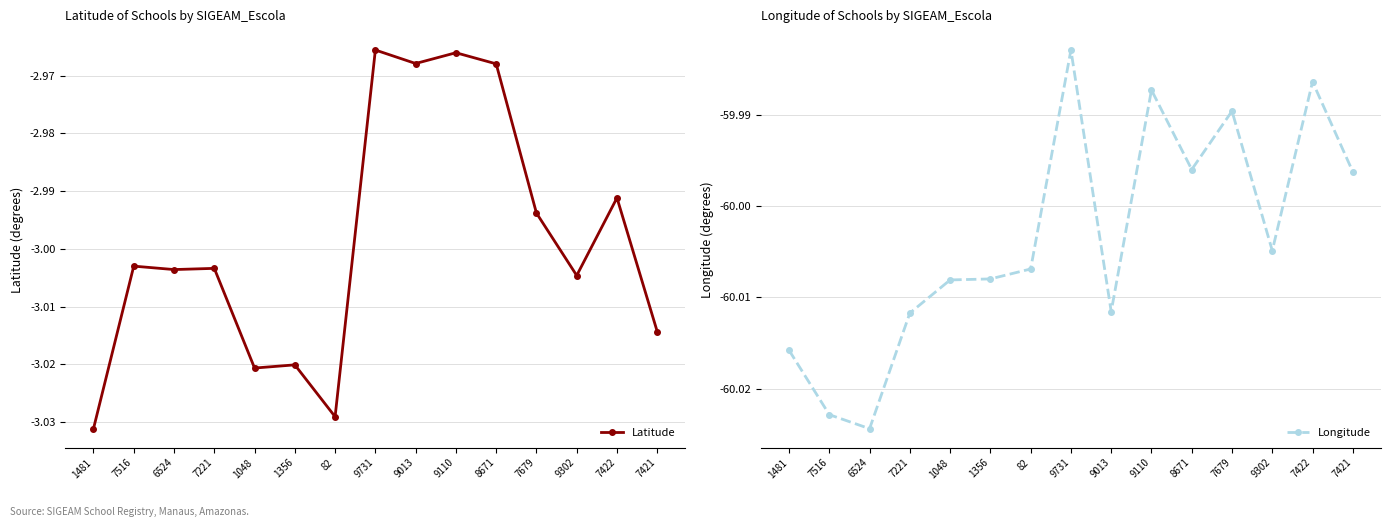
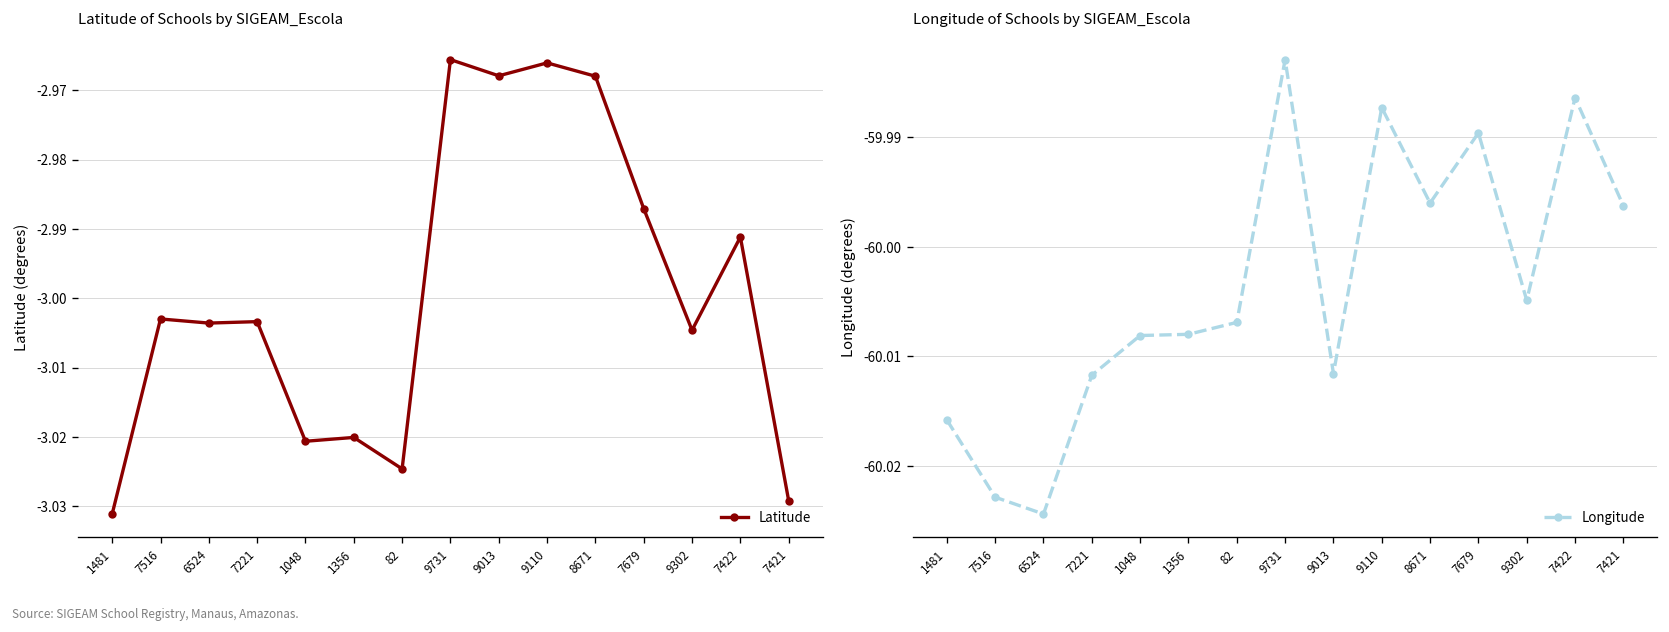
  {
    "Latitude of Schools by SIGEAM_Escola": {
      "1481": -3.031,
      "7516": -3.003,
      "6524": -3.004,
      "7221": -3.003,
      "1048": -3.021,
      "1356": -3.020,
-     "82": -3.029,
+     "82": -3.025,
      "9731": -2.966,
      "9013": -2.968,
      "9110": -2.966,
      "8671": -2.968,
-     "7679": -2.994,
+     "7679": -2.987,
      "9302": -3.005,
      "7422": -2.991,
-     "7421": -3.014
+     "7421": -3.029
    },
    "Longitude of Schools by SIGEAM_Escola": {
      "1481": -60.016,
      "7516": -60.023,
      "6524": -60.024,
      "7221": -60.012,
      "1048": -60.008,
      "1356": -60.008,
      "82": -60.007,
      "9731": -59.983,
      "9013": -60.012,
      "9110": -59.987,
      "8671": -59.996,
      "7679": -59.990,
      "9302": -60.005,
      "7422": -59.986,
      "7421": -59.996
    }
  }
